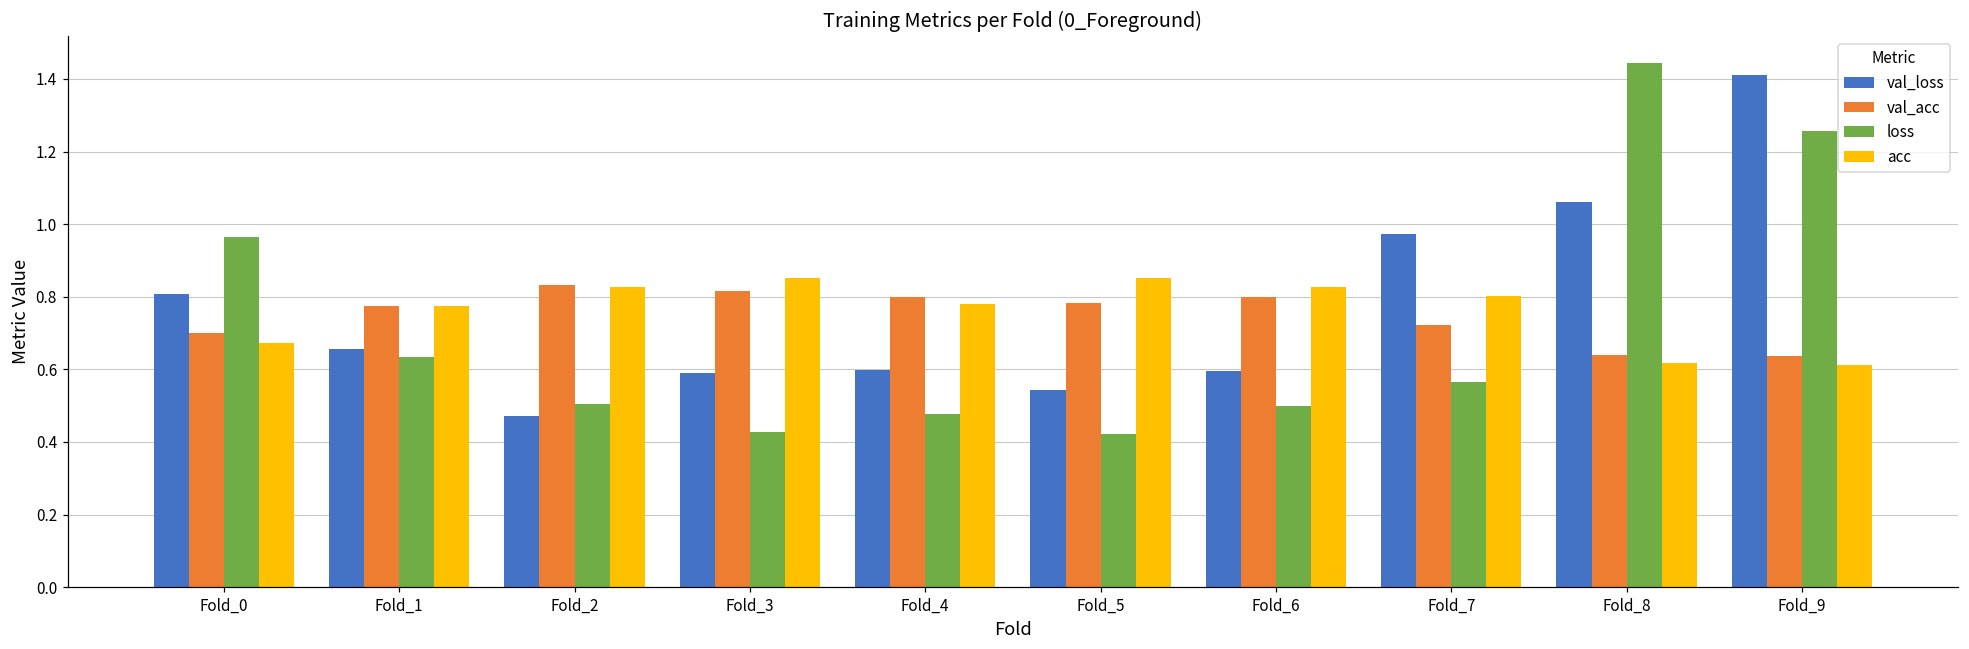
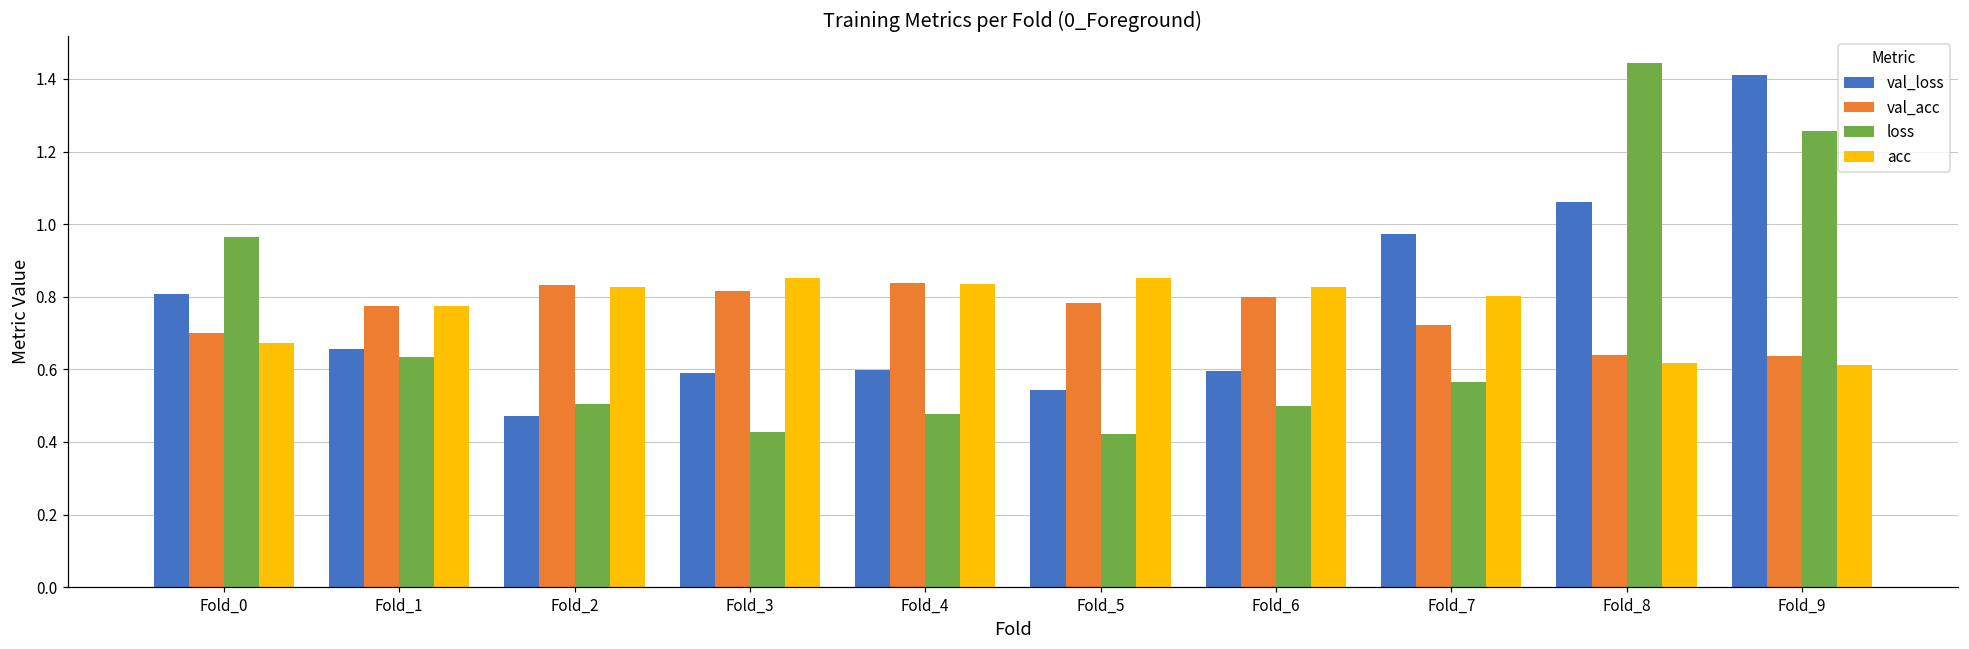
  {
    "val_loss": {
      "Fold_0": 0.81,
      "Fold_1": 0.66,
      "Fold_2": 0.47,
      "Fold_3": 0.59,
      "Fold_4": 0.60,
      "Fold_5": 0.54,
      "Fold_6": 0.60,
      "Fold_7": 0.97,
      "Fold_8": 1.06,
      "Fold_9": 1.41
    },
    "val_acc": {
      "Fold_0": 0.70,
      "Fold_1": 0.77,
      "Fold_2": 0.83,
      "Fold_3": 0.82,
-     "Fold_4": 0.80,
+     "Fold_4": 0.84,
      "Fold_5": 0.78,
      "Fold_6": 0.80,
      "Fold_7": 0.72,
      "Fold_8": 0.64,
      "Fold_9": 0.64
    },
    "loss": {
      "Fold_0": 0.96,
      "Fold_1": 0.64,
      "Fold_2": 0.50,
      "Fold_3": 0.43,
      "Fold_4": 0.48,
      "Fold_5": 0.42,
      "Fold_6": 0.50,
      "Fold_7": 0.56,
      "Fold_8": 1.45,
      "Fold_9": 1.26
    },
    "acc": {
      "Fold_0": 0.67,
      "Fold_1": 0.77,
      "Fold_2": 0.83,
      "Fold_3": 0.85,
-     "Fold_4": 0.78,
+     "Fold_4": 0.83,
      "Fold_5": 0.85,
      "Fold_6": 0.83,
      "Fold_7": 0.80,
      "Fold_8": 0.62,
      "Fold_9": 0.61
    }
  }
